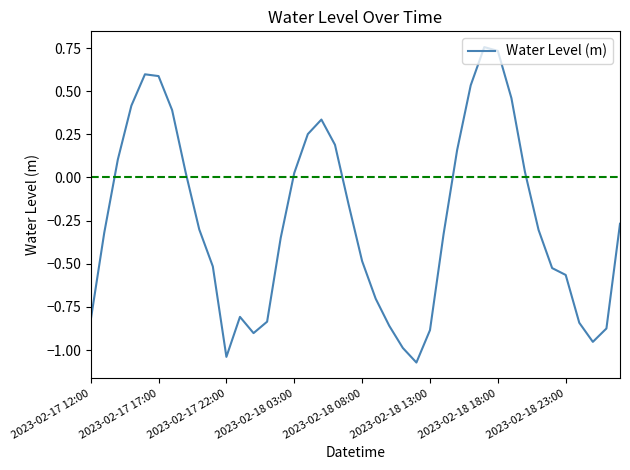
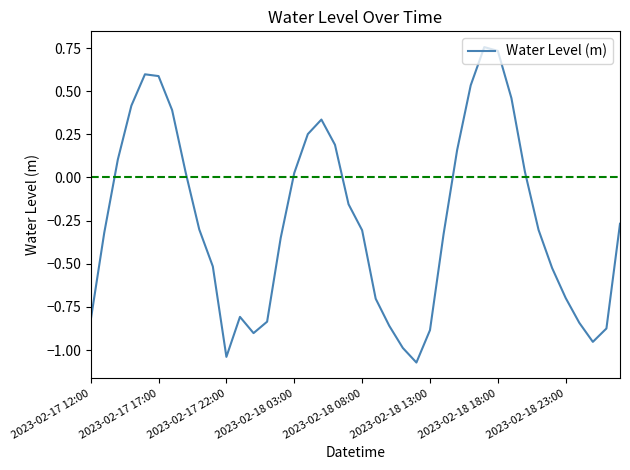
  {
    "2023-02-17 12:00": -0.83,
    "2023-02-17 17:00": 0.59,
    "2023-02-17 22:00": -1.04,
    "2023-02-18 03:00": 0.03,
-   "2023-02-18 08:00": -0.48,
+   "2023-02-18 08:00": -0.31,
    "2023-02-18 13:00": -0.88,
-   "2023-02-18 23:00": -0.56
+   "2023-02-18 23:00": -0.70
  }
